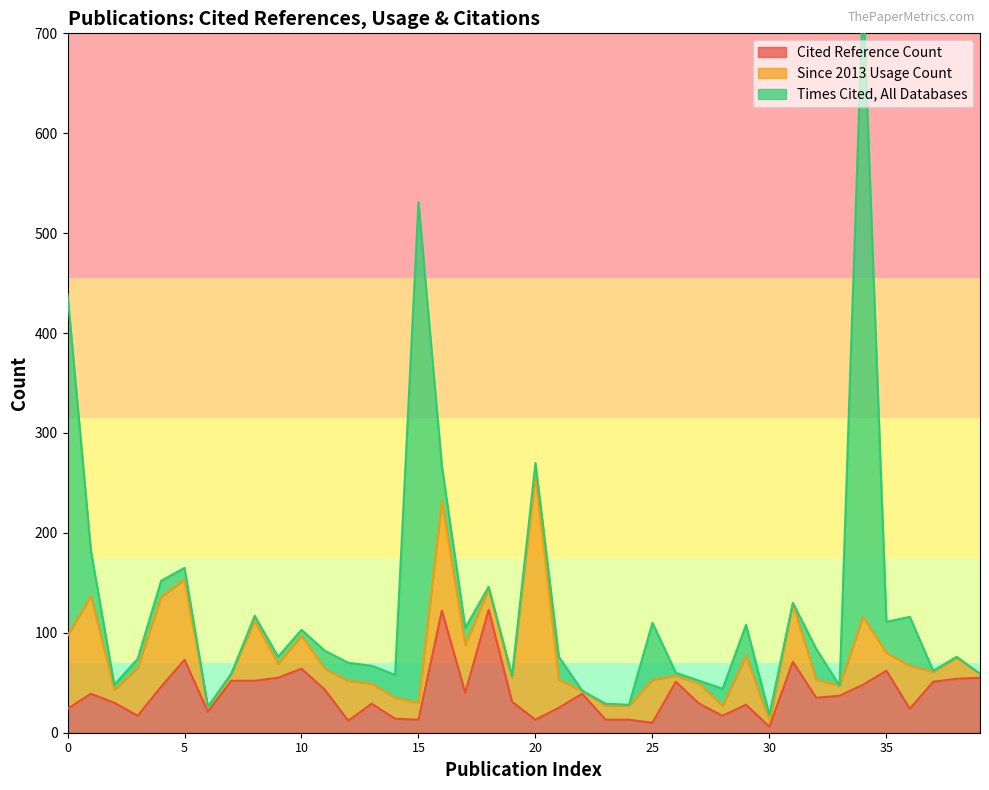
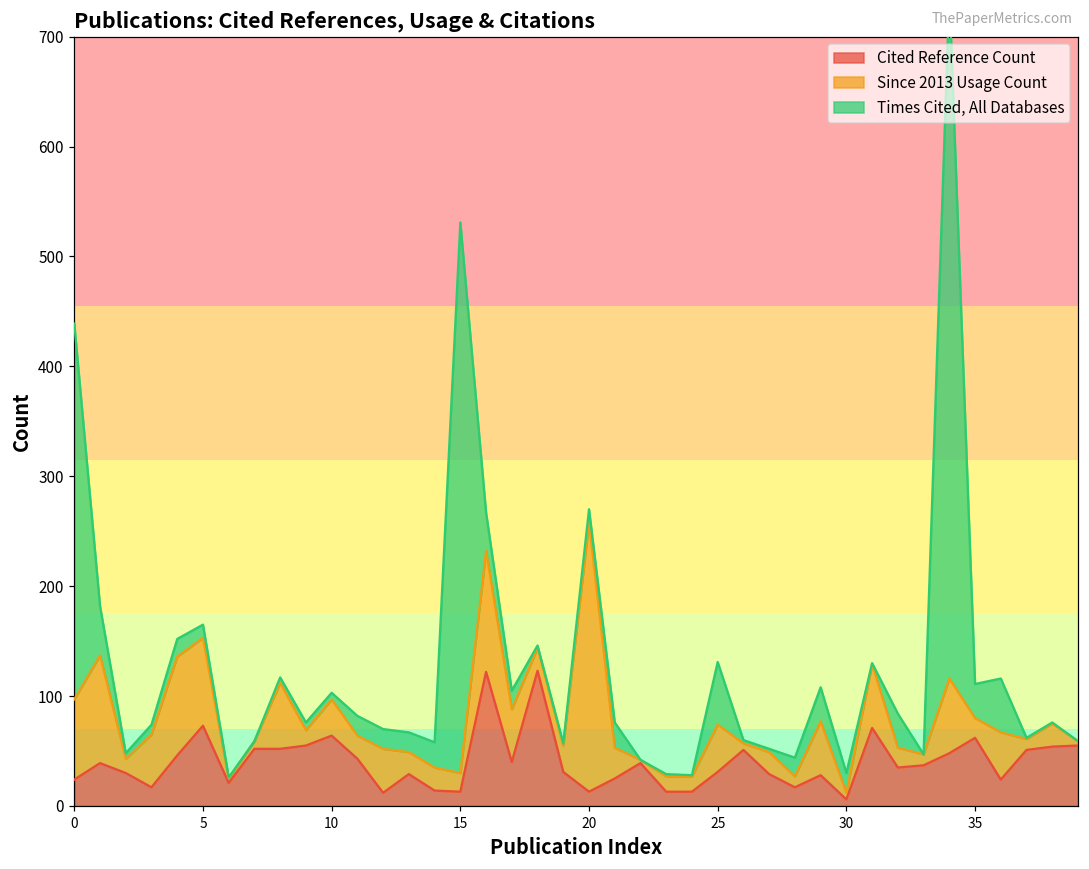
  {
    "Cited Reference Count": {
      "0": 20,
      "5": 70,
      "10": 60,
      "15": 10,
      "20": 10,
-     "25": 10,
+     "25": 30,
      "30": 10,
      "35": 60
    },
    "Since 2013 Usage Count": {
      "0": 70,
      "5": 80,
      "10": 30,
      "15": 20,
      "20": 250,
      "25": 40,
      "30": 10,
      "35": 20
    },
    "Times Cited, All Databases": {
      "0": 340,
      "5": 10,
      "10": 10,
      "15": 500,
      "20": 10,
      "25": 60,
-     "30": 10,
+     "30": 20,
      "35": 30
    }
  }
